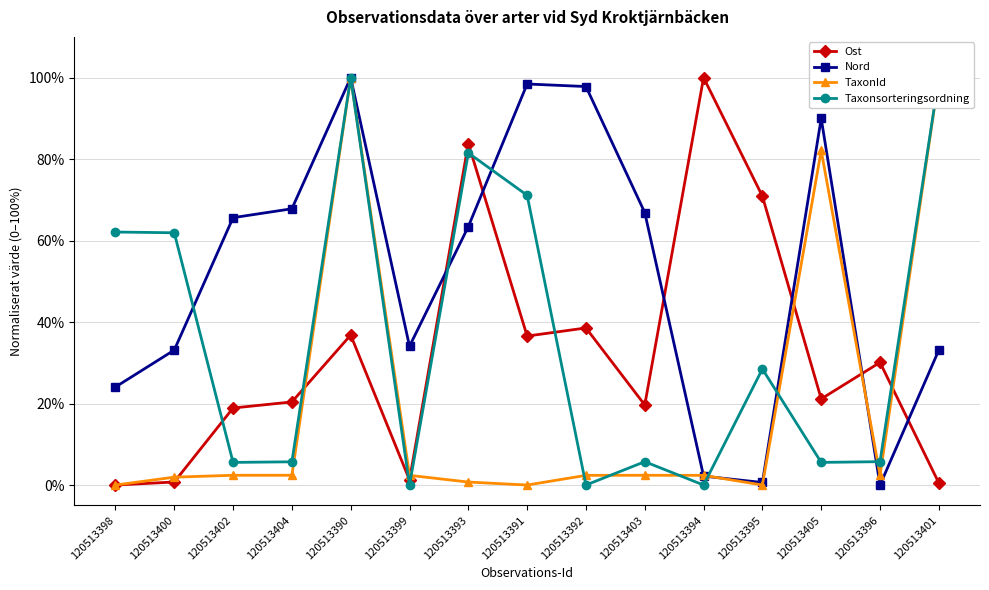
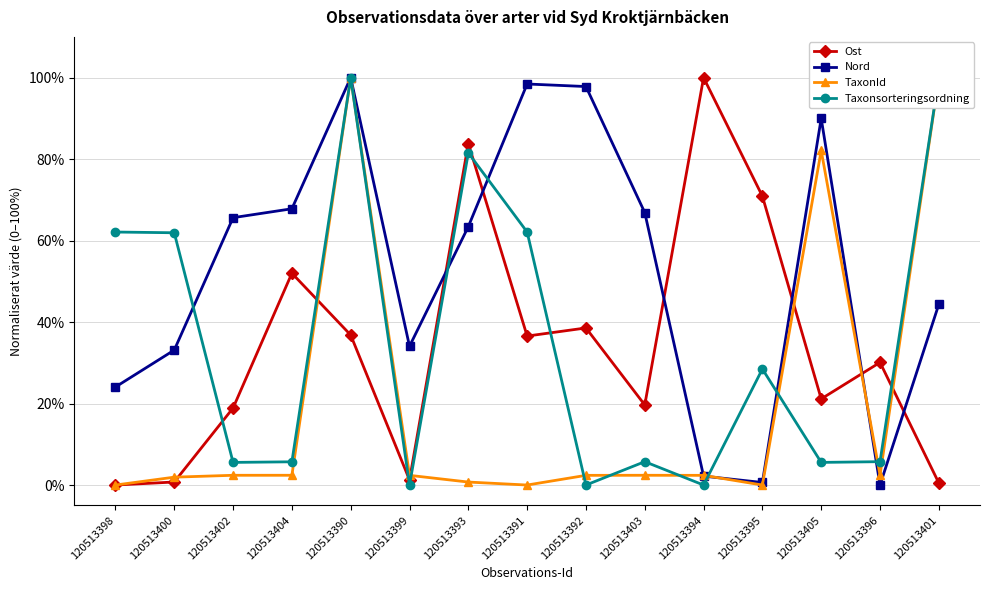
  {
    "Ost": {
      "120513400": "1%",
      "120513402": "19%",
-     "120513404": "20%",
+     "120513404": "52%",
      "120513390": "37%",
      "120513399": "1%",
      "120513393": "84%",
      "120513391": "37%",
      "120513392": "39%",
      "120513403": "20%",
      "120513394": "100%",
      "120513395": "71%",
      "120513405": "21%",
      "120513396": "30%",
      "120513401": "0%"
    },
    "Nord": {
      "120513398": "24%",
      "120513400": "33%",
      "120513402": "66%",
      "120513404": "68%",
      "120513399": "34%",
      "120513393": "63%",
      "120513391": "98%",
      "120513392": "98%",
      "120513403": "67%",
      "120513405": "90%",
      "120513396": "0%",
-     "120513401": "33%"
+     "120513401": "44%"
    },
    "TaxonId": {
      "120513400": "2%",
      "120513402": "2%",
      "120513404": "2%",
      "120513399": "2%",
      "120513393": "1%",
      "120513391": "0%",
      "120513392": "2%",
      "120513403": "2%",
      "120513405": "82%",
      "120513396": "2%"
    },
    "Taxonsorteringsordning": {
      "120513398": "62%",
      "120513400": "62%",
      "120513402": "6%",
      "120513404": "6%",
      "120513399": "0%",
      "120513393": "82%",
-     "120513391": "71%",
+     "120513391": "62%",
      "120513392": "0%",
      "120513403": "6%",
      "120513394": "0%",
      "120513395": "28%",
      "120513405": "6%",
      "120513396": "6%"
    }
  }
